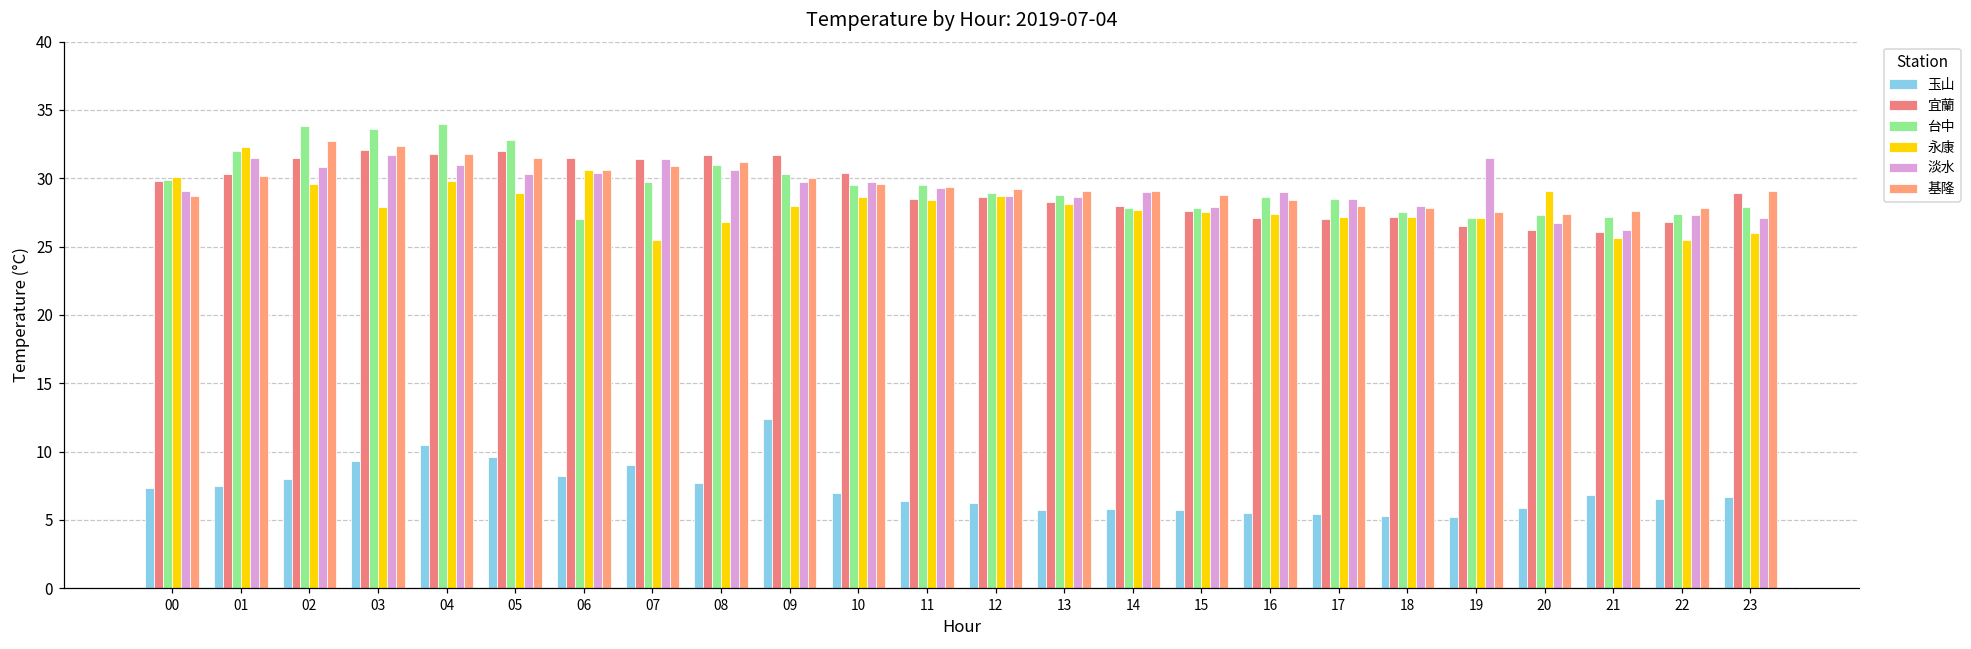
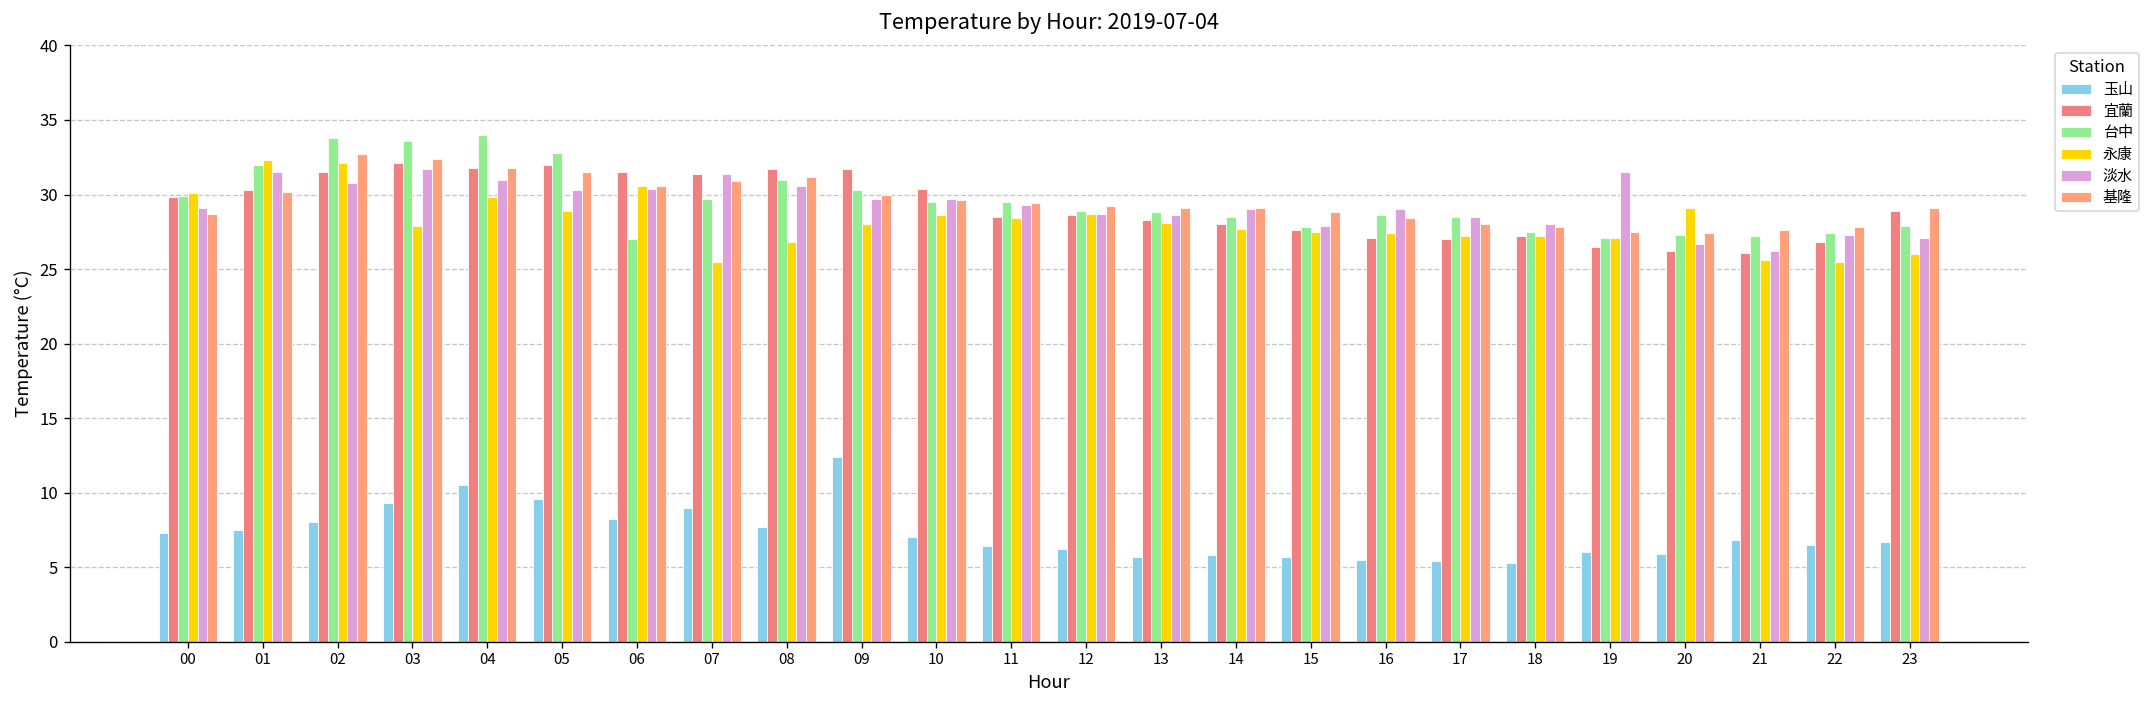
  {
    "玉山": {
      "00": 7.3,
      "01": 7.5,
      "02": 8.0,
      "03": 9.3,
      "04": 10.5,
      "05": 9.6,
      "06": 8.2,
      "07": 9.0,
      "08": 7.7,
      "09": 12.4,
      "10": 7.0,
      "11": 6.4,
      "12": 6.2,
      "13": 5.7,
      "14": 5.8,
      "15": 5.7,
      "16": 5.5,
      "17": 5.4,
      "18": 5.3,
-     "19": 5.2,
+     "19": 6.0,
      "20": 5.9,
      "21": 6.8,
      "22": 6.5,
      "23": 6.7
    },
    "台中": {
      "00": 29.9,
      "01": 32.0,
      "02": 33.8,
      "03": 33.6,
      "04": 34.0,
      "05": 32.8,
      "06": 27.0,
      "07": 29.7,
      "08": 31.0,
      "09": 30.3,
      "10": 29.5,
      "11": 29.5,
      "12": 28.9,
      "13": 28.8,
-     "14": 27.8,
+     "14": 28.5,
      "15": 27.8,
      "16": 28.6,
      "17": 28.5,
      "18": 27.5,
      "19": 27.1,
      "20": 27.3,
      "21": 27.2,
      "22": 27.4,
      "23": 27.9
    },
    "永康": {
      "00": 30.1,
      "01": 32.3,
-     "02": 29.6,
+     "02": 32.1,
      "03": 27.9,
      "04": 29.8,
      "05": 28.9,
      "06": 30.6,
      "07": 25.5,
      "08": 26.8,
      "09": 28.0,
      "10": 28.6,
      "11": 28.4,
      "12": 28.7,
      "13": 28.1,
      "14": 27.7,
      "15": 27.5,
      "16": 27.4,
      "17": 27.2,
      "18": 27.2,
      "19": 27.1,
      "20": 29.1,
      "21": 25.6,
      "22": 25.5,
      "23": 26.0
    },
    "淡水": {
      "00": 29.1,
      "01": 31.5,
      "02": 30.8,
      "03": 31.7,
      "04": 31.0,
      "05": 30.3,
      "06": 30.4,
      "07": 31.4,
      "08": 30.6,
      "09": 29.7,
      "10": 29.7,
      "11": 29.3,
      "12": 28.7,
      "13": 28.6,
      "14": 29.0,
      "15": 27.9,
      "16": 29.0,
      "17": 28.5,
      "18": 28.0,
      "19": 31.5,
      "20": 26.7,
      "21": 26.2,
      "22": 27.3,
      "23": 27.1
    }
  }
